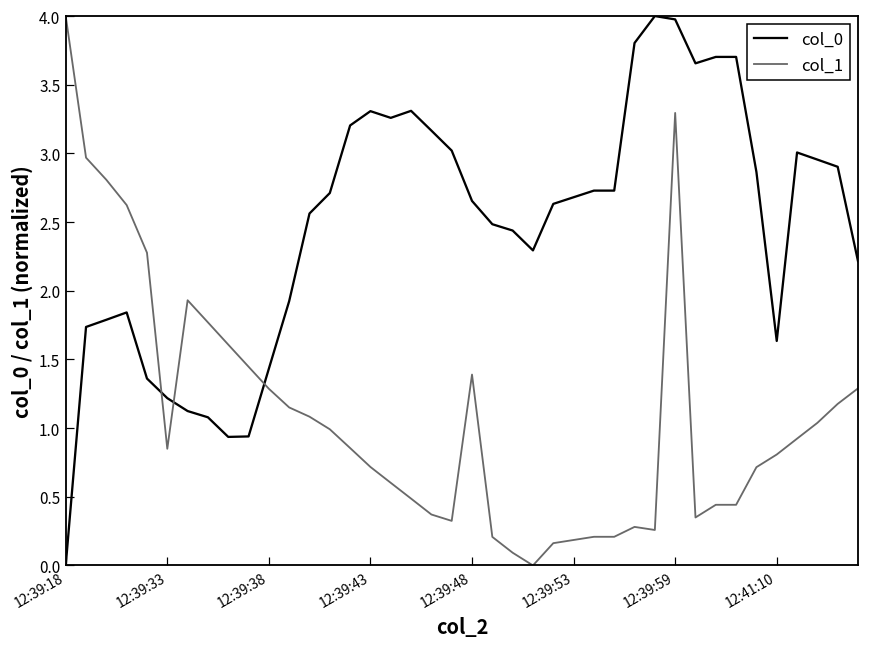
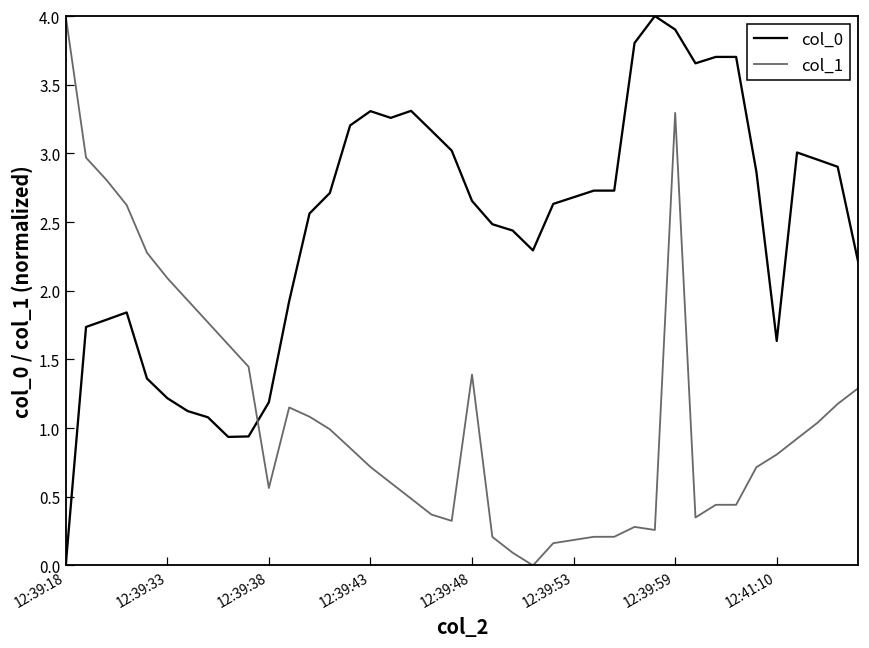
  {
    "col_0": {
      "12:39:18": 0.00,
      "12:39:33": 1.22,
-     "12:39:38": 1.43,
+     "12:39:38": 1.19,
      "12:39:43": 3.31,
      "12:39:48": 2.65,
      "12:39:53": 2.68,
-     "12:39:59": 3.98,
+     "12:39:59": 3.90,
      "12:41:10": 1.63
    },
    "col_1": {
      "12:39:18": 4.00,
-     "12:39:33": 0.85,
-     "12:39:38": 1.29,
+     "12:39:33": 2.09,
+     "12:39:38": 0.56,
      "12:39:43": 0.72,
      "12:39:48": 1.39,
      "12:39:53": 0.19,
      "12:39:59": 3.29,
      "12:41:10": 0.81
    }
  }
